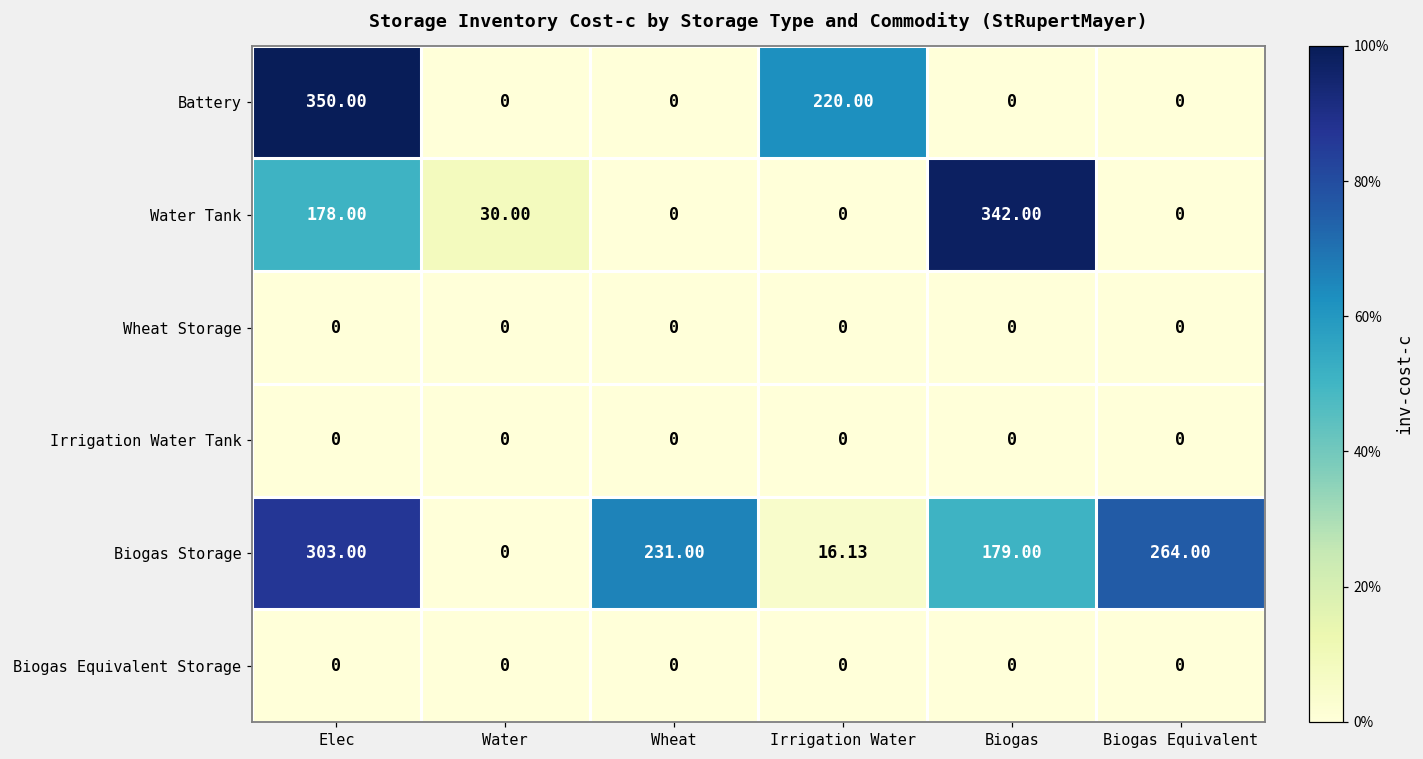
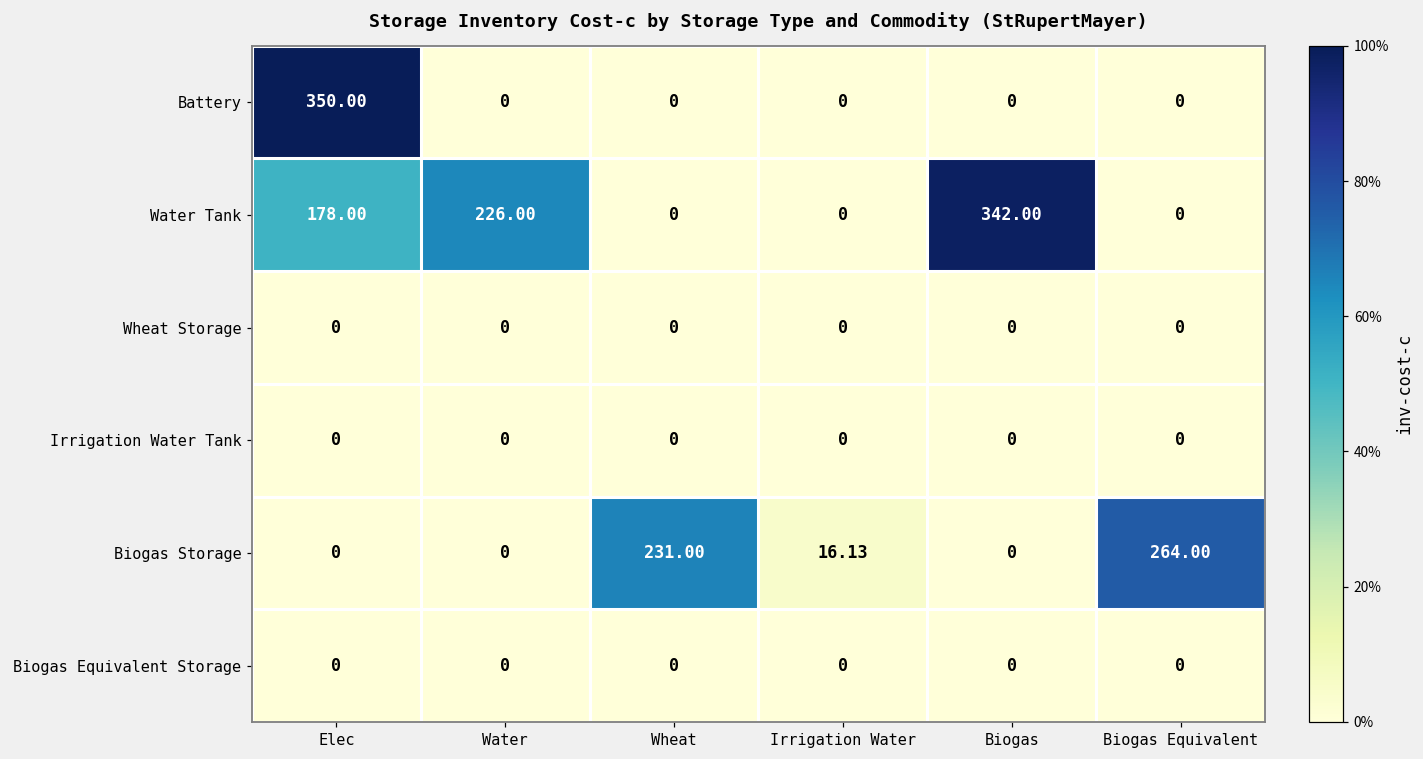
  {
    "Battery": {
      "Elec": 350.00,
      "Water": 0,
      "Wheat": 0,
-     "Irrigation Water": 220.00,
+     "Irrigation Water": 0,
      "Biogas": 0,
      "Biogas Equivalent": 0
    },
    "Water Tank": {
      "Elec": 178.00,
-     "Water": 30.00,
+     "Water": 226.00,
      "Wheat": 0,
      "Irrigation Water": 0,
      "Biogas": 342.00,
      "Biogas Equivalent": 0
    },
    "Wheat Storage": {
      "Elec": 0,
      "Water": 0,
      "Wheat": 0,
      "Irrigation Water": 0,
      "Biogas": 0,
      "Biogas Equivalent": 0
    },
    "Irrigation Water Tank": {
      "Elec": 0,
      "Water": 0,
      "Wheat": 0,
      "Irrigation Water": 0,
      "Biogas": 0,
      "Biogas Equivalent": 0
    },
    "Biogas Storage": {
-     "Elec": 303.00,
+     "Elec": 0,
      "Water": 0,
      "Wheat": 231.00,
      "Irrigation Water": 16.13,
-     "Biogas": 179.00,
+     "Biogas": 0,
      "Biogas Equivalent": 264.00
    },
    "Biogas Equivalent Storage": {
      "Elec": 0,
      "Water": 0,
      "Wheat": 0,
      "Irrigation Water": 0,
      "Biogas": 0,
      "Biogas Equivalent": 0
    }
  }
